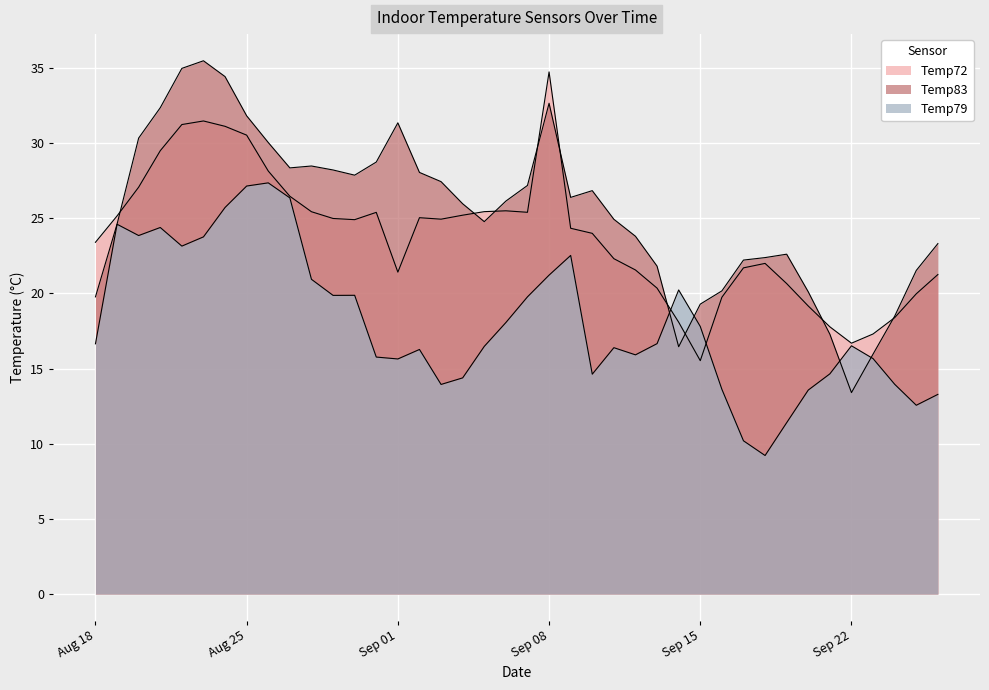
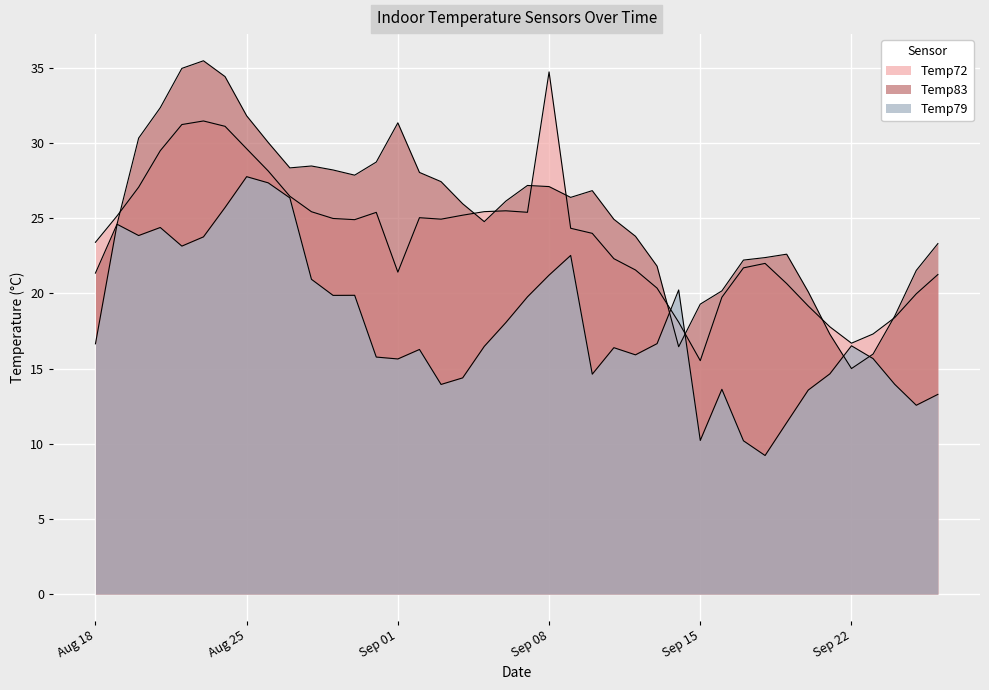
  {
    "Temp72": {
      "Aug 18": 23.4,
-     "Aug 25": 30.5,
+     "Aug 25": 29.6,
      "Sep 01": 21.4,
      "Sep 08": 34.7,
      "Sep 15": 15.5,
      "Sep 22": 16.7
    },
    "Temp83": {
-     "Aug 18": 19.8,
+     "Aug 18": 21.4,
      "Aug 25": 31.8,
      "Sep 01": 31.4,
-     "Sep 08": 32.7,
+     "Sep 08": 27.1,
      "Sep 15": 19.3,
-     "Sep 22": 13.4
+     "Sep 22": 15.0
    },
    "Temp79": {
      "Aug 18": 16.7,
-     "Aug 25": 27.1,
+     "Aug 25": 27.8,
      "Sep 01": 15.6,
      "Sep 08": 21.2,
-     "Sep 15": 17.8,
+     "Sep 15": 10.2,
      "Sep 22": 16.5
    }
  }
